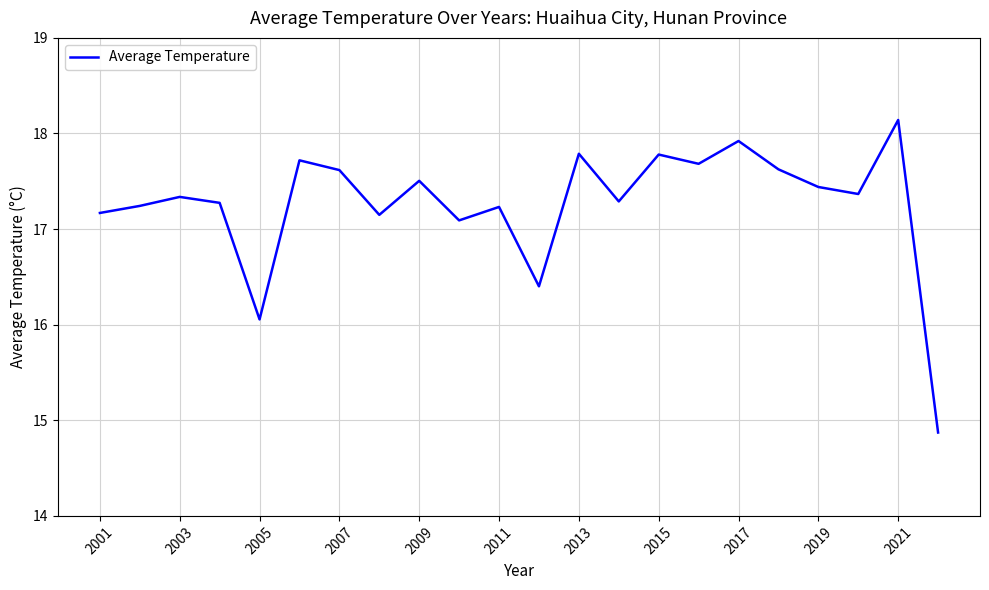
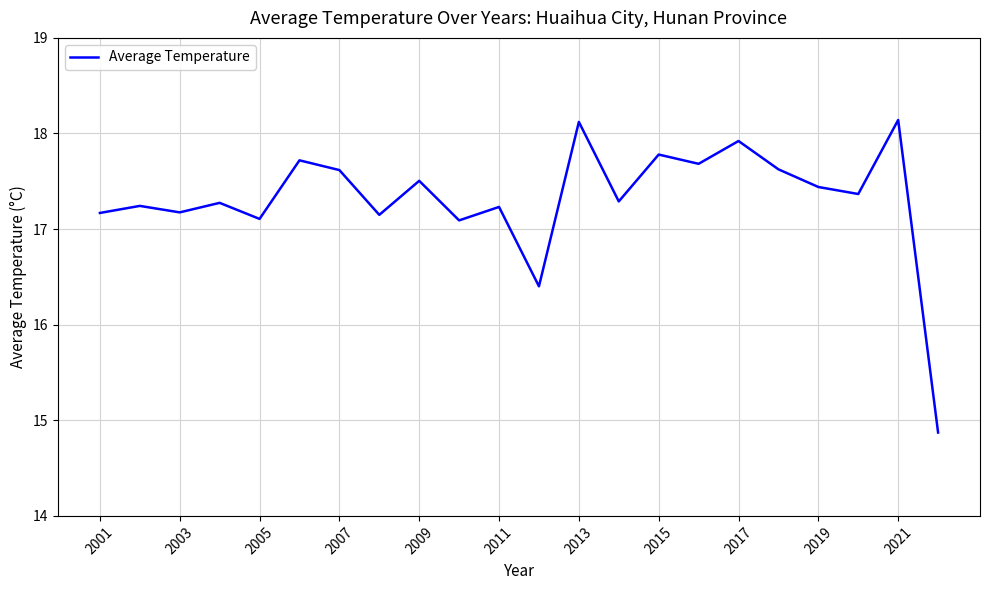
  {
    "2001": 17.2,
-   "2003": 17.3,
-   "2005": 16.1,
+   "2003": 17.2,
+   "2005": 17.1,
    "2007": 17.6,
    "2009": 17.5,
    "2011": 17.2,
-   "2013": 17.8,
+   "2013": 18.1,
    "2015": 17.8,
    "2017": 17.9,
    "2019": 17.4,
    "2021": 18.1
  }
